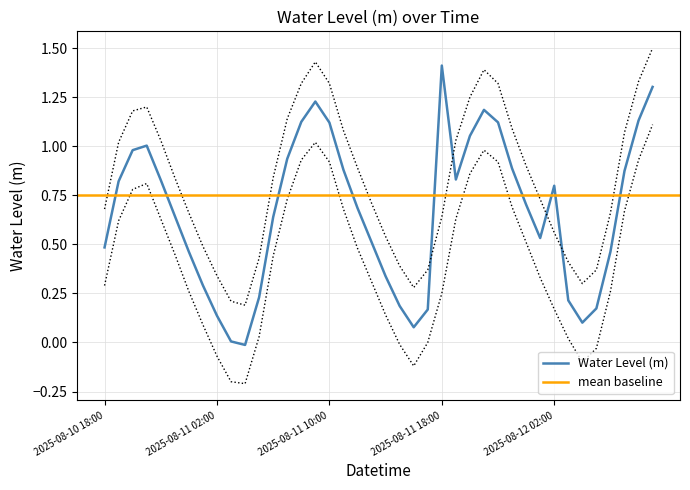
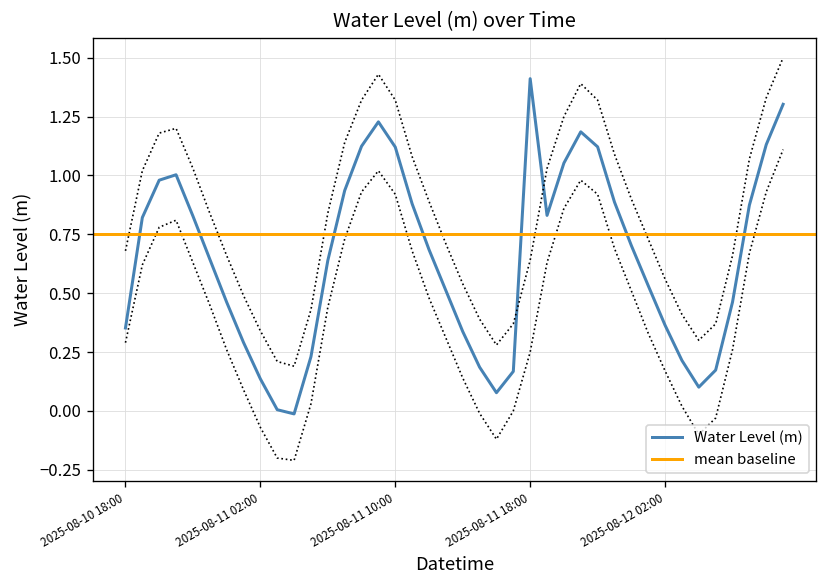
  {
    "Water Level (m)": {
-     "2025-08-10 18:00": 0.48,
+     "2025-08-10 18:00": 0.35,
      "2025-08-11 02:00": 0.14,
      "2025-08-11 10:00": 1.12,
      "2025-08-11 18:00": 1.41,
-     "2025-08-12 02:00": 0.80
+     "2025-08-12 02:00": 0.36
    }
  }
